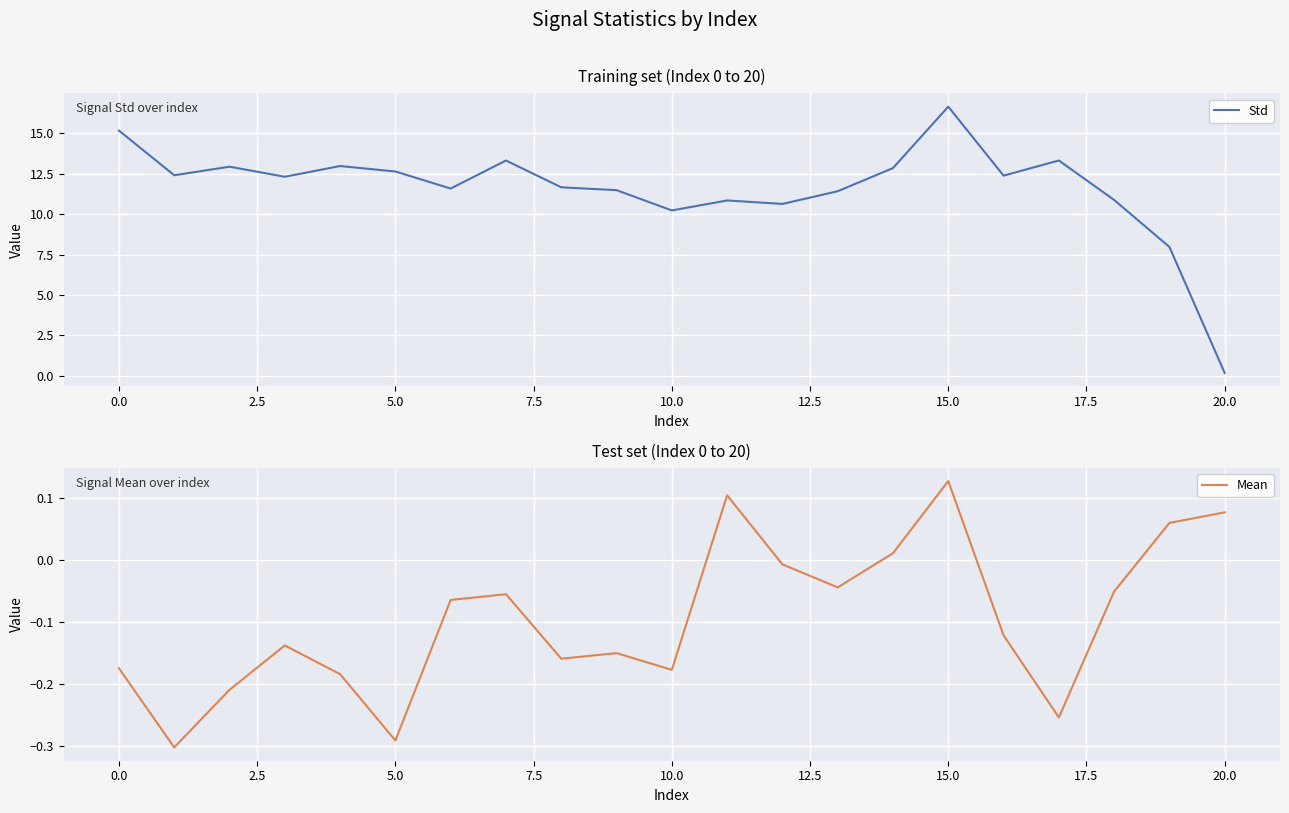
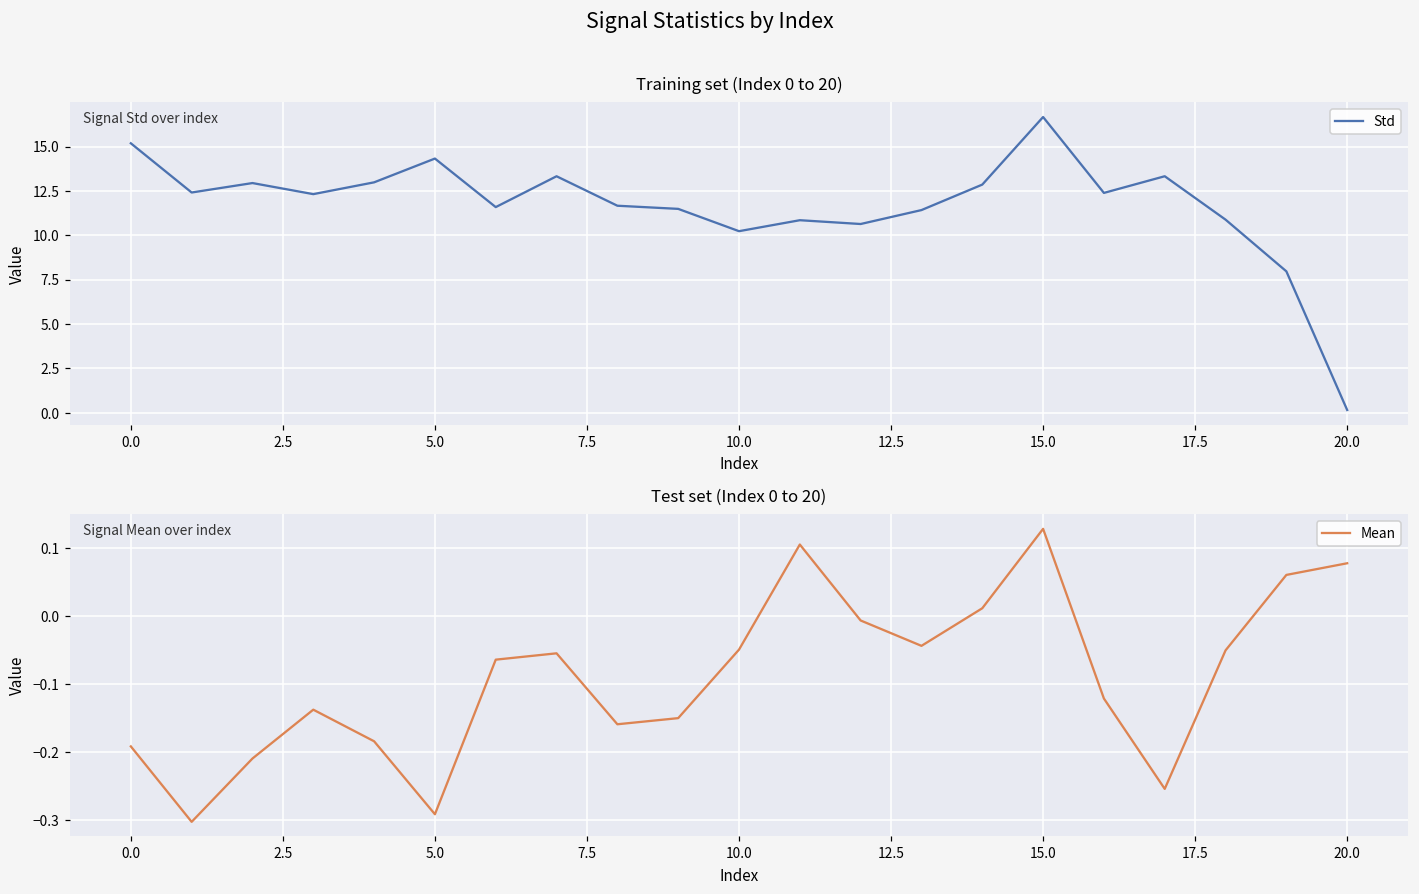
  {
    "Training set (Index 0 to 20)": {
      "0.0": 15.2,
-     "5.0": 12.6,
+     "5.0": 14.3,
      "10.0": 10.2,
      "15.0": 16.7,
      "20.0": 0.2
    },
    "Test set (Index 0 to 20)": {
-     "0.0": -0.17,
+     "0.0": -0.19,
      "5.0": -0.29,
-     "10.0": -0.18,
+     "10.0": -0.05,
      "15.0": 0.13,
      "20.0": 0.08
    }
  }
